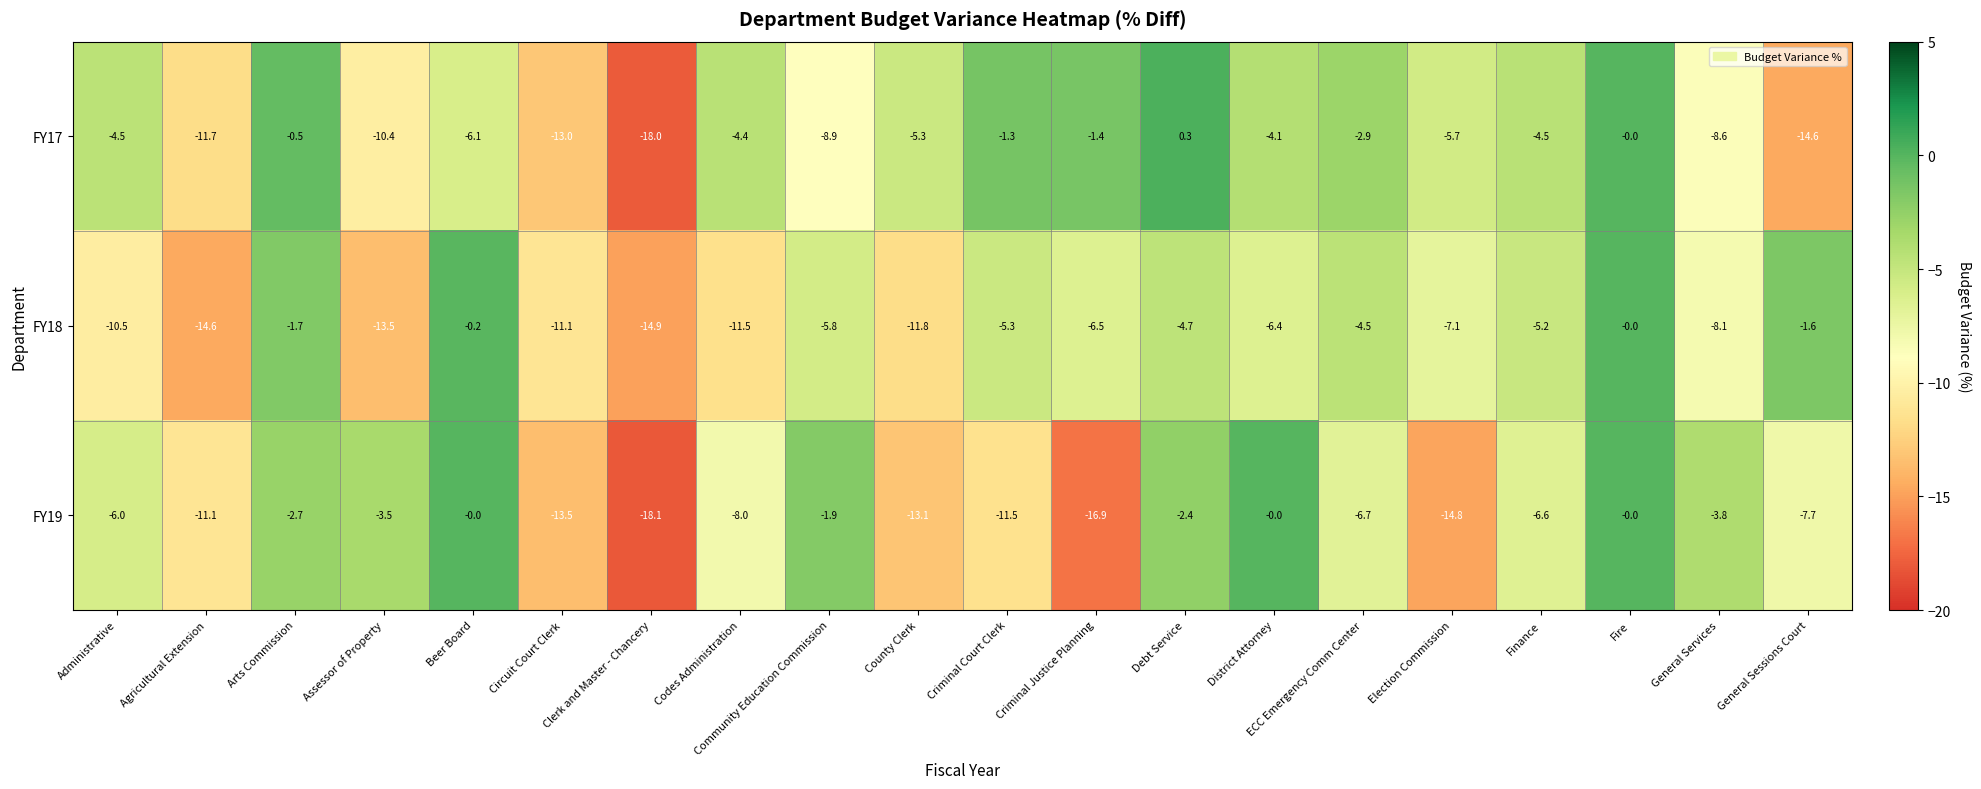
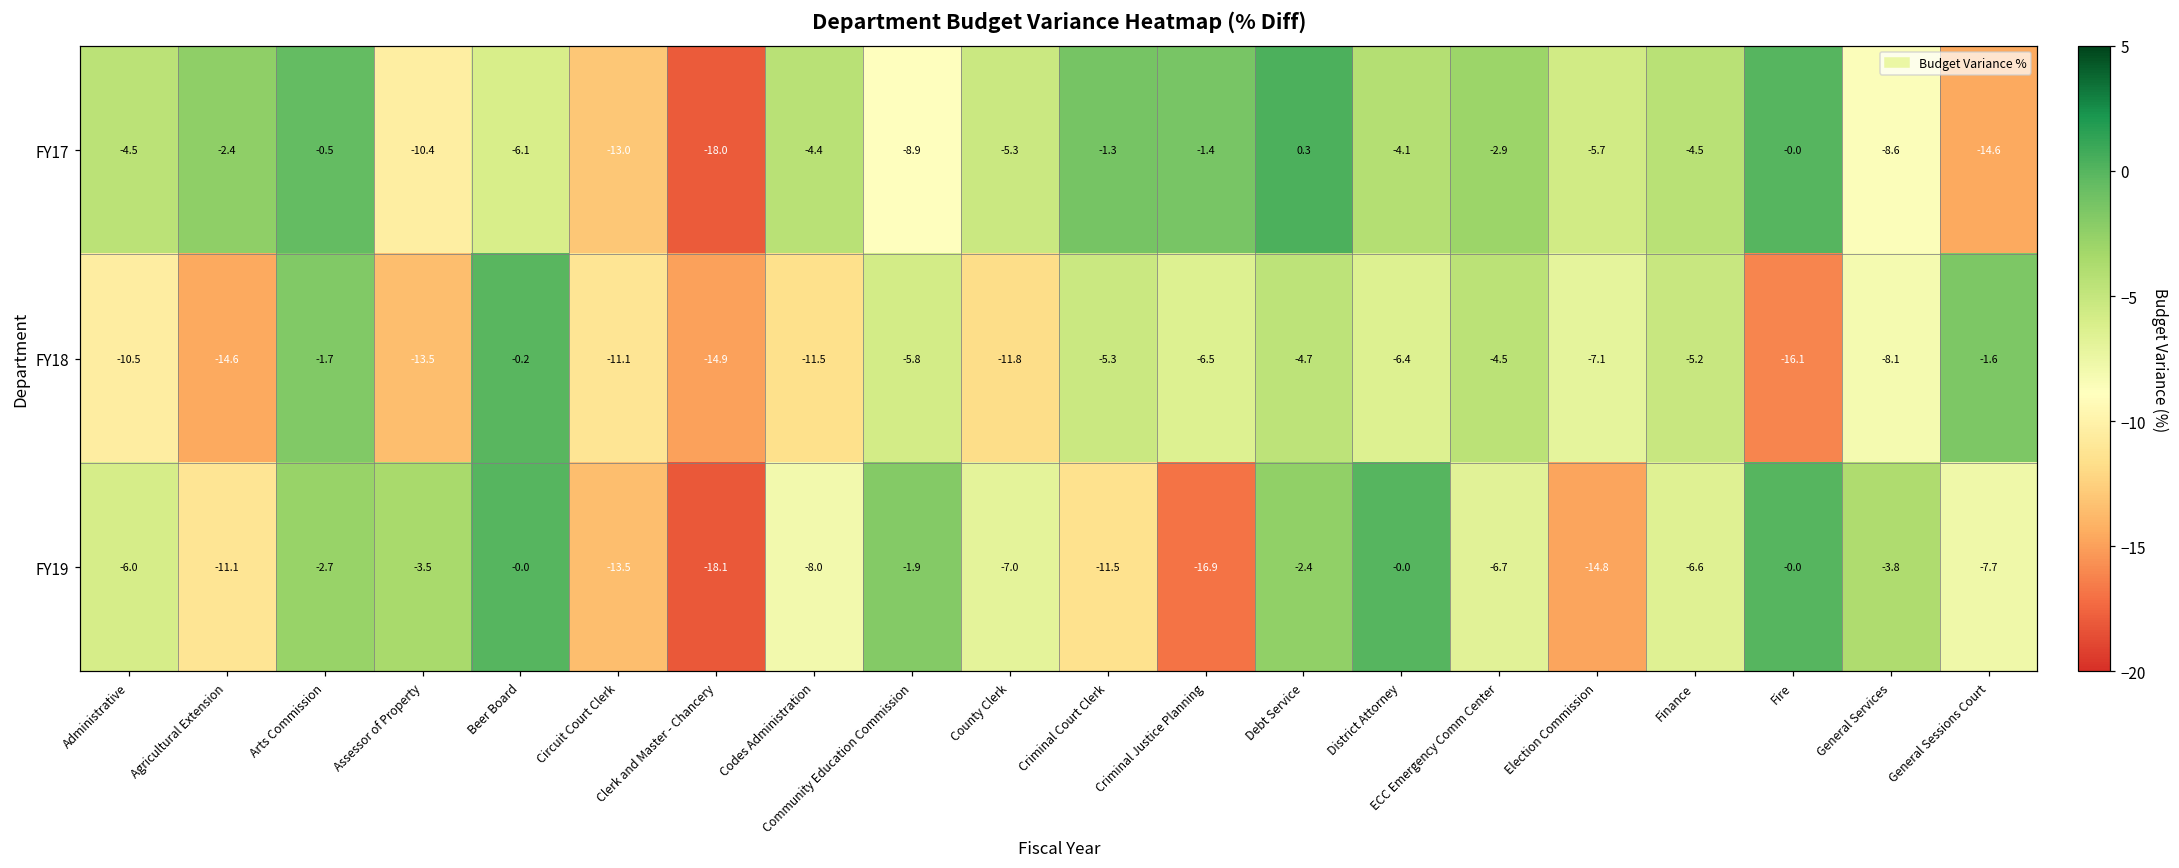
  {
    "FY17": {
      "Administrative": -4.5,
-     "Agricultural Extension": -11.7,
+     "Agricultural Extension": -2.4,
      "Arts Commission": -0.5,
      "Assessor of Property": -10.4,
      "Beer Board": -6.1,
      "Circuit Court Clerk": -13.0,
      "Clerk and Master - Chancery": -18.0,
      "Codes Administration": -4.4,
      "Community Education Commission": -8.9,
      "County Clerk": -5.3,
      "Criminal Court Clerk": -1.3,
      "Criminal Justice Planning": -1.4,
      "Debt Service": 0.3,
      "District Attorney": -4.1,
      "ECC Emergency Comm Center": -2.9,
      "Election Commission": -5.7,
      "Finance": -4.5,
      "Fire": -0.0,
      "General Services": -8.6,
      "General Sessions Court": -14.6
    },
    "FY18": {
      "Administrative": -10.5,
      "Agricultural Extension": -14.6,
      "Arts Commission": -1.7,
      "Assessor of Property": -13.5,
      "Beer Board": -0.2,
      "Circuit Court Clerk": -11.1,
      "Clerk and Master - Chancery": -14.9,
      "Codes Administration": -11.5,
      "Community Education Commission": -5.8,
      "County Clerk": -11.8,
      "Criminal Court Clerk": -5.3,
      "Criminal Justice Planning": -6.5,
      "Debt Service": -4.7,
      "District Attorney": -6.4,
      "ECC Emergency Comm Center": -4.5,
      "Election Commission": -7.1,
      "Finance": -5.2,
-     "Fire": -0.0,
+     "Fire": -16.1,
      "General Services": -8.1,
      "General Sessions Court": -1.6
    },
    "FY19": {
      "Administrative": -6.0,
      "Agricultural Extension": -11.1,
      "Arts Commission": -2.7,
      "Assessor of Property": -3.5,
      "Beer Board": -0.0,
      "Circuit Court Clerk": -13.5,
      "Clerk and Master - Chancery": -18.1,
      "Codes Administration": -8.0,
      "Community Education Commission": -1.9,
-     "County Clerk": -13.1,
+     "County Clerk": -7.0,
      "Criminal Court Clerk": -11.5,
      "Criminal Justice Planning": -16.9,
      "Debt Service": -2.4,
      "District Attorney": -0.0,
      "ECC Emergency Comm Center": -6.7,
      "Election Commission": -14.8,
      "Finance": -6.6,
      "Fire": -0.0,
      "General Services": -3.8,
      "General Sessions Court": -7.7
    }
  }
